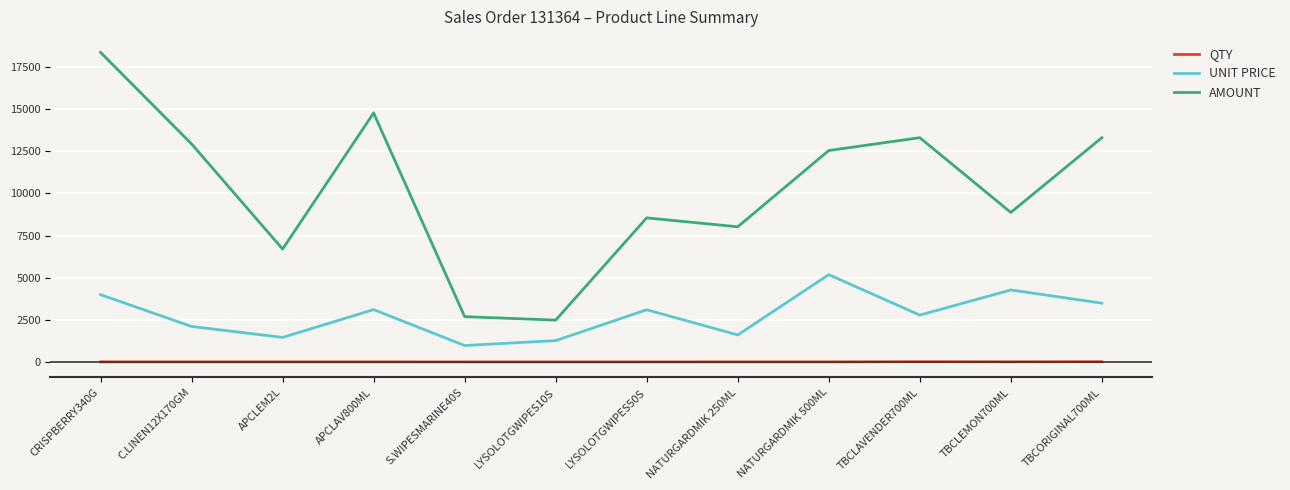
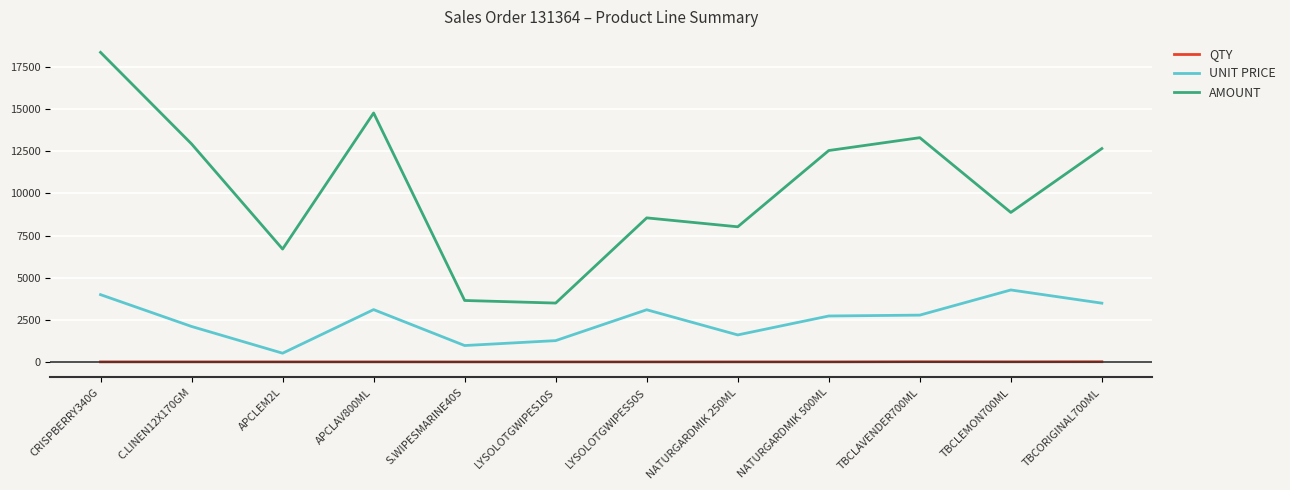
  {
    "QTY": {
      "CRISPBERRY340G": 0,
      "C.LINEN12X170GM": 0,
      "APCLEM2L": 0,
      "APCLAV800ML": 0,
      "S.WIPESMARINE40S": 0,
      "LYSOLOTGWIPES10S": 0,
      "LYSOLOTGWIPES50S": 0,
      "NATURGARDMIK 250ML": 0,
      "NATURGARDMIK 500ML": 0,
      "TBCLAVENDER700ML": 0,
      "TBCLEMON700ML": 0,
      "TBCORIGINAL700ML": 0
    },
    "UNIT PRICE": {
      "CRISPBERRY340G": 4000,
      "C.LINEN12X170GM": 2100,
-     "APCLEM2L": 1500,
+     "APCLEM2L": 500,
      "APCLAV800ML": 3100,
      "S.WIPESMARINE40S": 1000,
      "LYSOLOTGWIPES10S": 1300,
      "LYSOLOTGWIPES50S": 3100,
      "NATURGARDMIK 250ML": 1600,
-     "NATURGARDMIK 500ML": 5200,
+     "NATURGARDMIK 500ML": 2700,
      "TBCLAVENDER700ML": 2800,
      "TBCLEMON700ML": 4300,
      "TBCORIGINAL700ML": 3500
    },
    "AMOUNT": {
      "CRISPBERRY340G": 18400,
      "C.LINEN12X170GM": 12900,
      "APCLEM2L": 6700,
      "APCLAV800ML": 14800,
-     "S.WIPESMARINE40S": 2700,
-     "LYSOLOTGWIPES10S": 2500,
+     "S.WIPESMARINE40S": 3600,
+     "LYSOLOTGWIPES10S": 3500,
      "LYSOLOTGWIPES50S": 8500,
      "NATURGARDMIK 250ML": 8000,
      "NATURGARDMIK 500ML": 12500,
      "TBCLAVENDER700ML": 13300,
      "TBCLEMON700ML": 8900,
-     "TBCORIGINAL700ML": 13300
+     "TBCORIGINAL700ML": 12700
    }
  }
